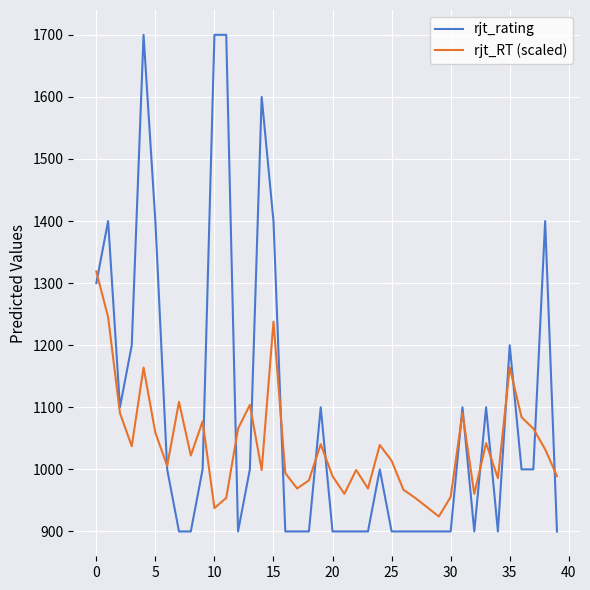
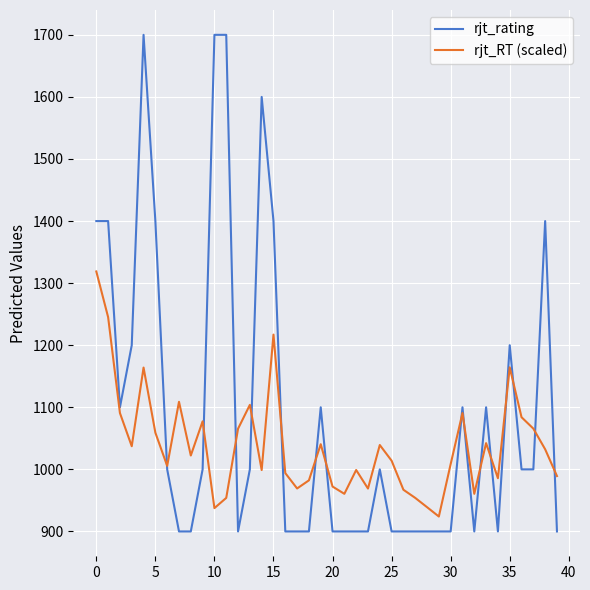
  {
    "rjt_rating": {
-     "0": 1300,
+     "0": 1400,
      "5": 1400,
      "10": 1700,
      "15": 1400,
      "20": 900,
      "25": 900,
      "30": 900,
      "35": 1200
    },
    "rjt_RT (scaled)": {
      "0": 1320,
      "5": 1060,
      "10": 940,
-     "15": 1240,
-     "20": 990,
+     "15": 1220,
+     "20": 970,
      "25": 1010,
-     "30": 960,
+     "30": 1010,
      "35": 1160
    }
  }
